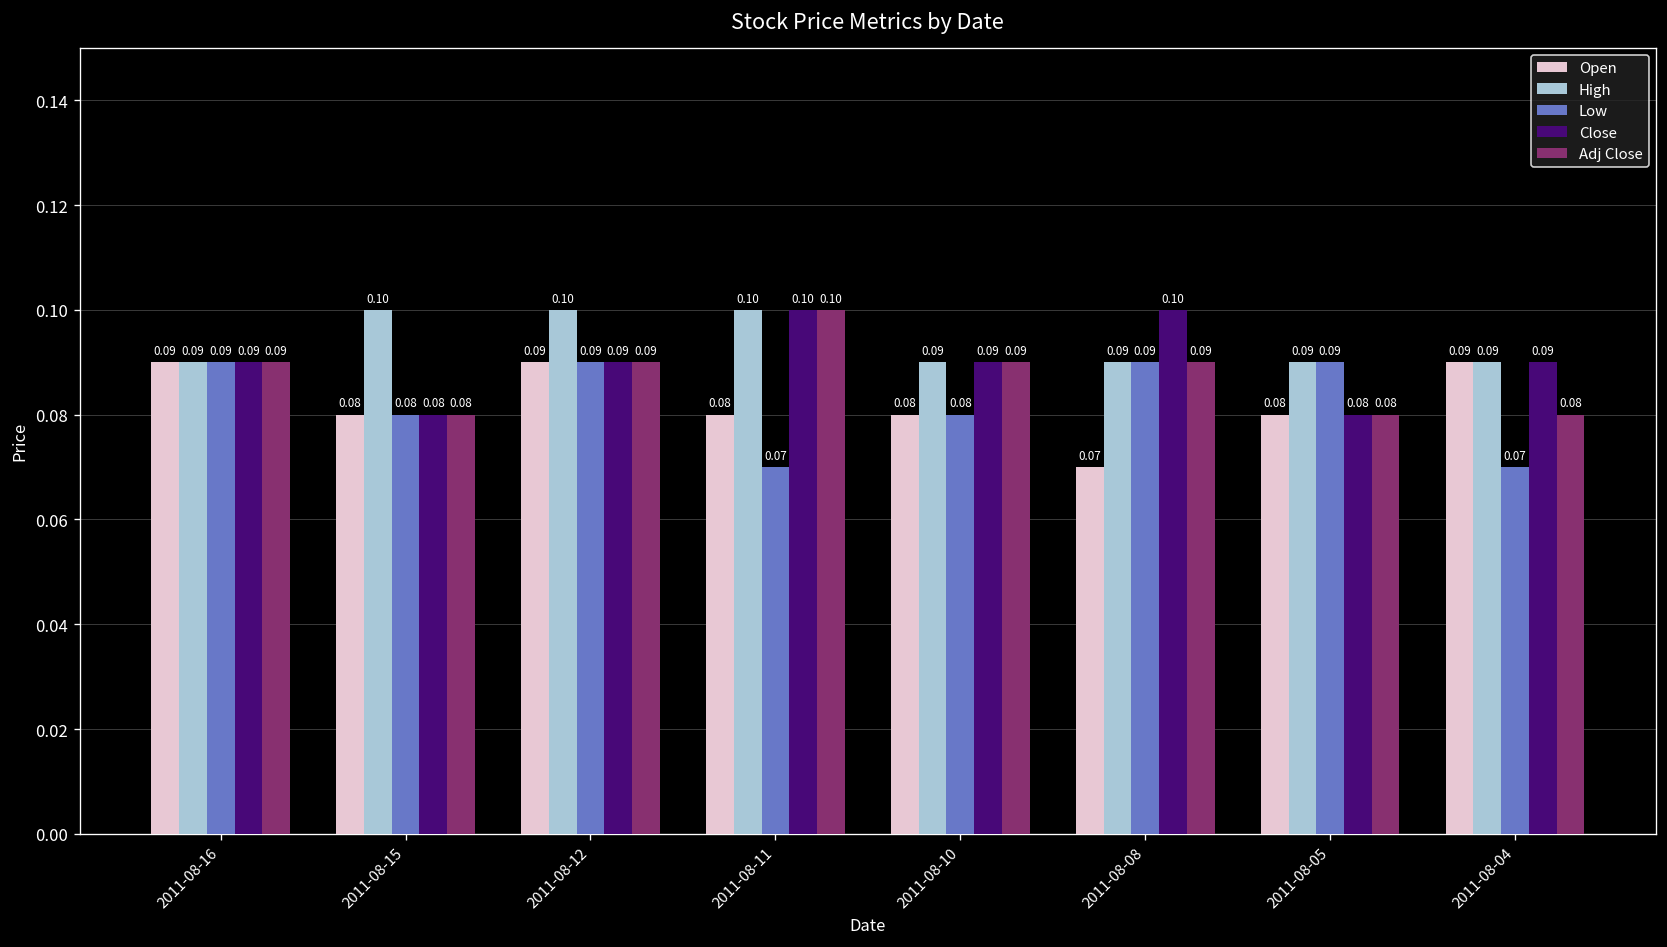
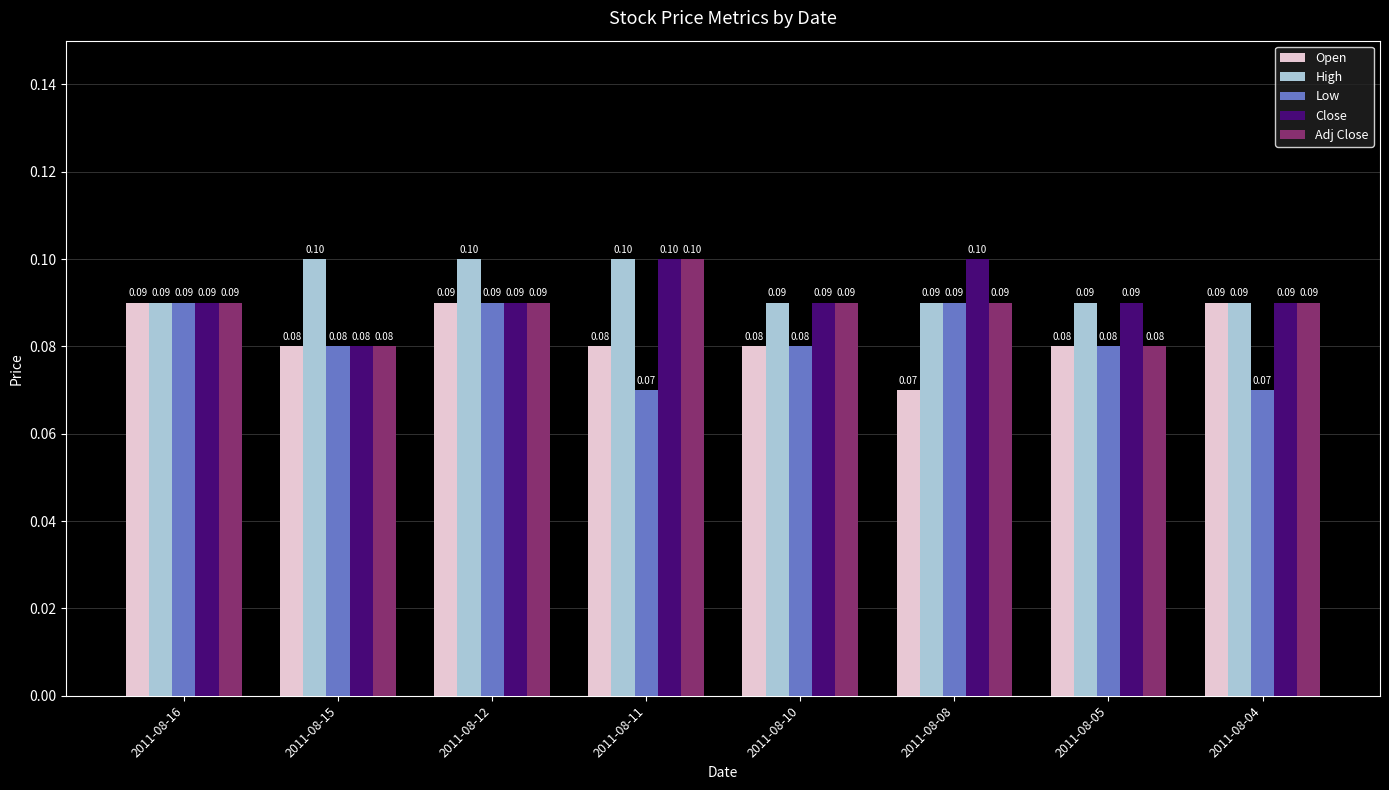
  {
    "Open": {
      "2011-08-16": 0.09,
      "2011-08-15": 0.08,
      "2011-08-12": 0.09,
      "2011-08-11": 0.08,
      "2011-08-10": 0.08,
      "2011-08-08": 0.07,
      "2011-08-05": 0.08,
      "2011-08-04": 0.09
    },
    "High": {
      "2011-08-16": 0.09,
      "2011-08-15": 0.10,
      "2011-08-12": 0.10,
      "2011-08-11": 0.10,
      "2011-08-10": 0.09,
      "2011-08-08": 0.09,
      "2011-08-05": 0.09,
      "2011-08-04": 0.09
    },
    "Low": {
      "2011-08-16": 0.09,
      "2011-08-15": 0.08,
      "2011-08-12": 0.09,
      "2011-08-11": 0.07,
      "2011-08-10": 0.08,
      "2011-08-08": 0.09,
-     "2011-08-05": 0.09,
+     "2011-08-05": 0.08,
      "2011-08-04": 0.07
    },
    "Close": {
      "2011-08-16": 0.09,
      "2011-08-15": 0.08,
      "2011-08-12": 0.09,
      "2011-08-11": 0.10,
      "2011-08-10": 0.09,
      "2011-08-08": 0.10,
-     "2011-08-05": 0.08,
+     "2011-08-05": 0.09,
      "2011-08-04": 0.09
    },
    "Adj Close": {
      "2011-08-16": 0.09,
      "2011-08-15": 0.08,
      "2011-08-12": 0.09,
      "2011-08-11": 0.10,
      "2011-08-10": 0.09,
      "2011-08-08": 0.09,
      "2011-08-05": 0.08,
-     "2011-08-04": 0.08
+     "2011-08-04": 0.09
    }
  }
